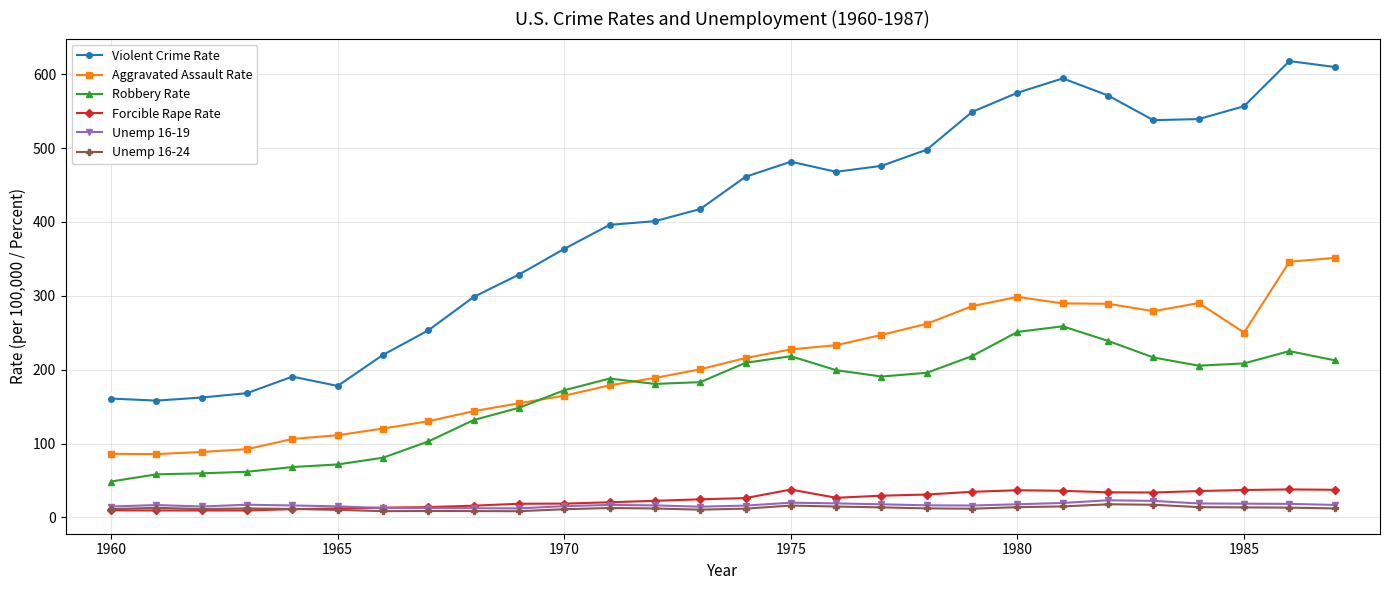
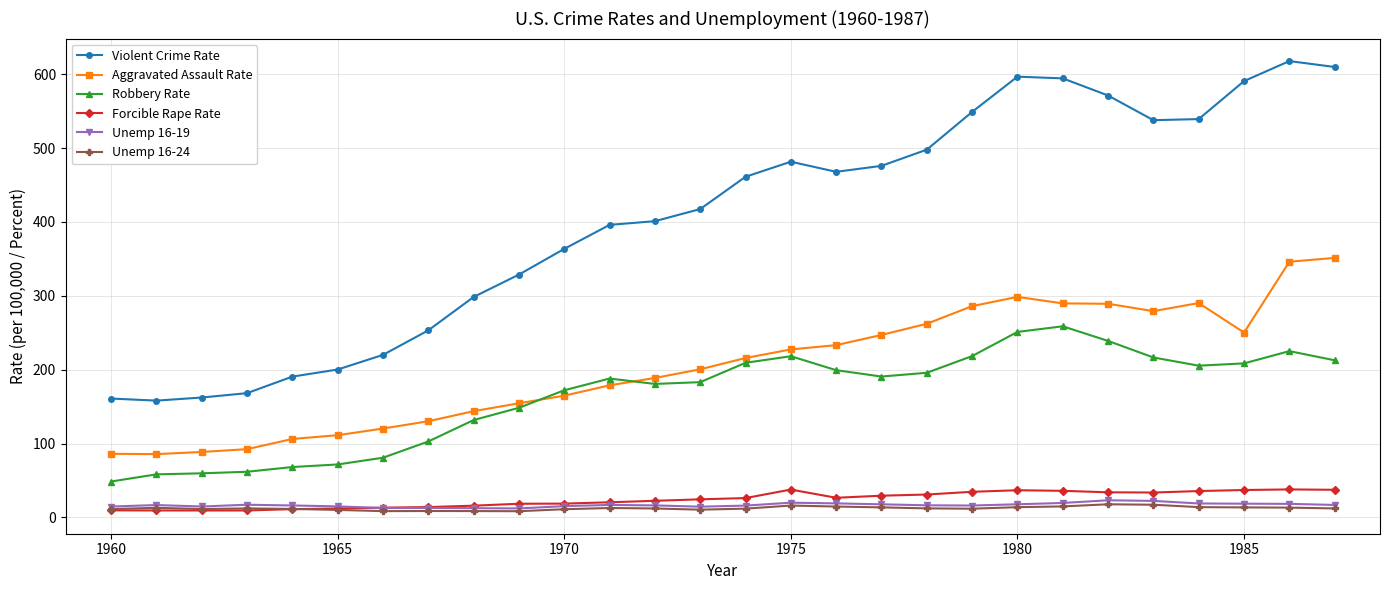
  {
    "Violent Crime Rate": {
      "1960": 160,
-     "1965": 180,
+     "1965": 200,
      "1970": 360,
      "1975": 480,
-     "1980": 570,
-     "1985": 560
+     "1980": 600,
+     "1985": 590
    },
    "Aggravated Assault Rate": {
      "1960": 90,
      "1965": 110,
      "1970": 160,
      "1975": 230,
      "1980": 300,
      "1985": 250
    },
    "Robbery Rate": {
      "1960": 50,
      "1965": 70,
      "1970": 170,
      "1975": 220,
      "1980": 250,
      "1985": 210
    },
    "Forcible Rape Rate": {
      "1975": 40,
      "1980": 40,
      "1985": 40
    },
    "Unemp 16-19": {
      "1960": 10,
      "1975": 20,
      "1980": 20,
      "1985": 20
    },
    "Unemp 16-24": {
      "1970": 10,
      "1975": 20,
      "1980": 10,
      "1985": 10
    }
  }
